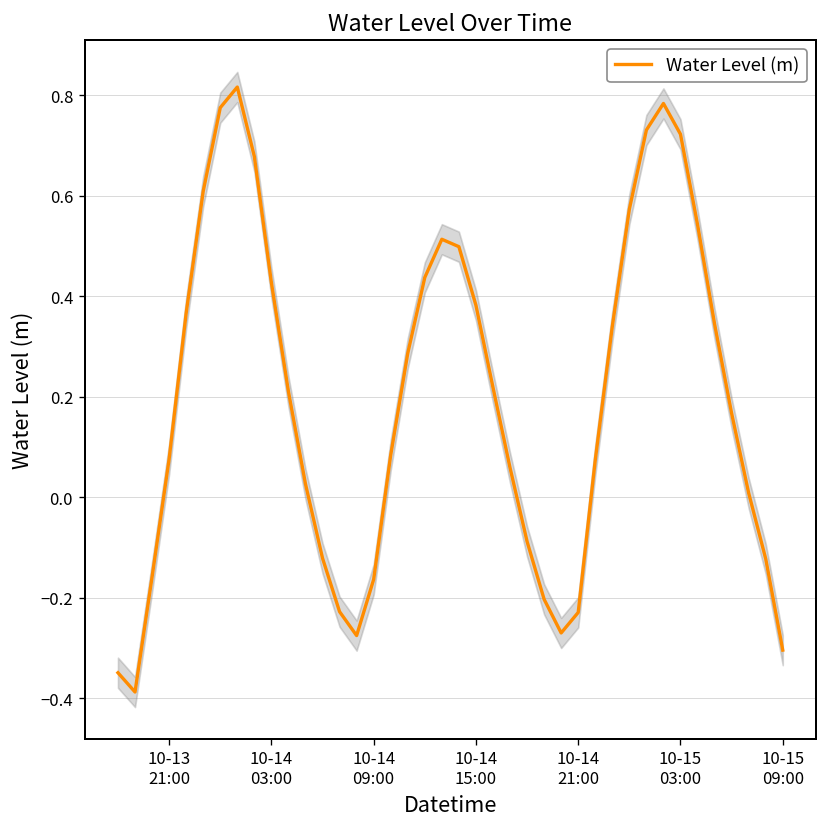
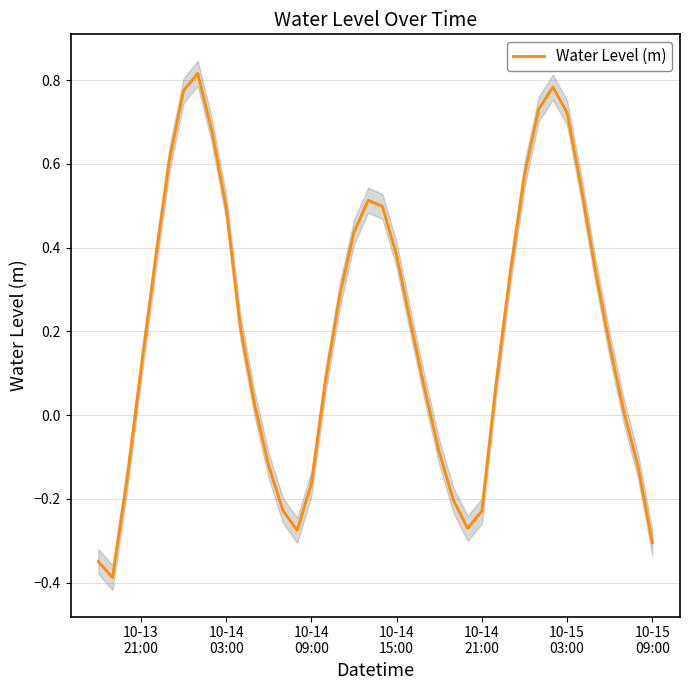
  {
    "Water Level (m)": {
-     "10-13 21:00": 0.08,
-     "10-14 03:00": 0.43,
+     "10-13 21:00": 0.11,
+     "10-14 03:00": 0.50,
      "10-14 09:00": -0.16,
      "10-14 15:00": 0.38,
      "10-14 21:00": -0.23,
      "10-15 03:00": 0.72,
      "10-15 09:00": -0.30
    }
  }
